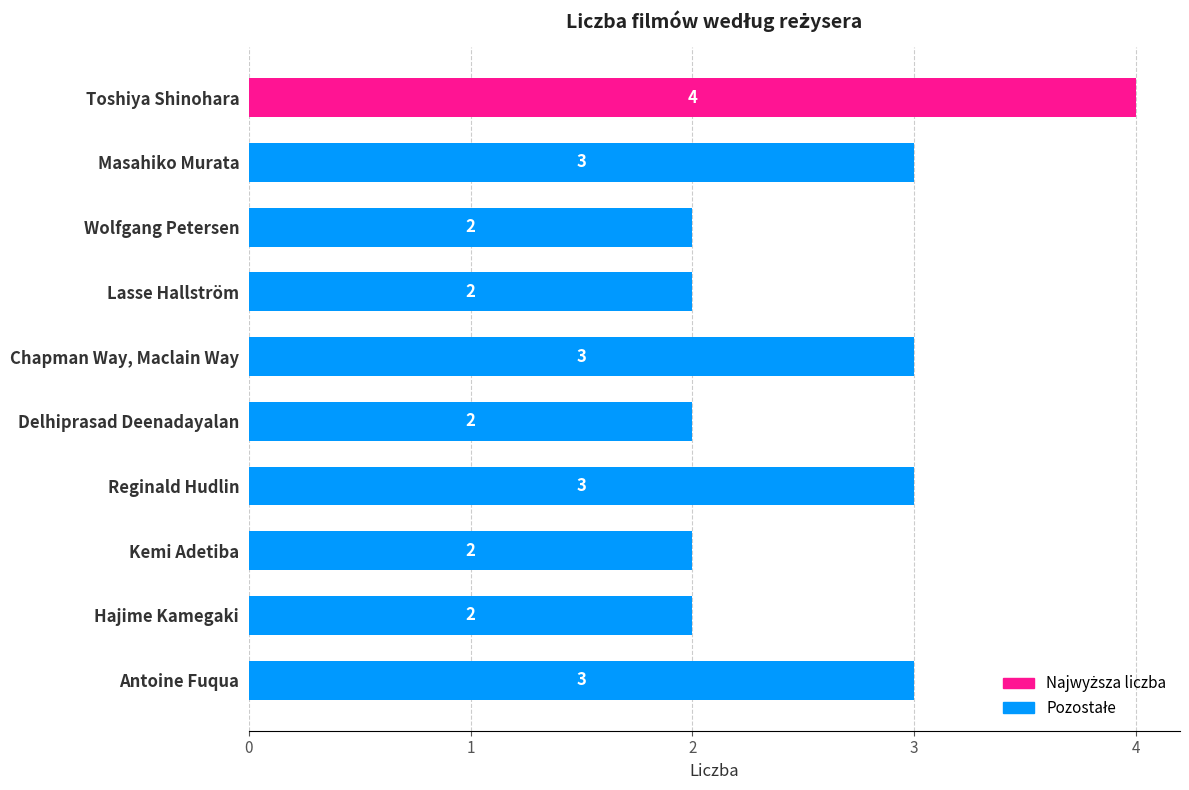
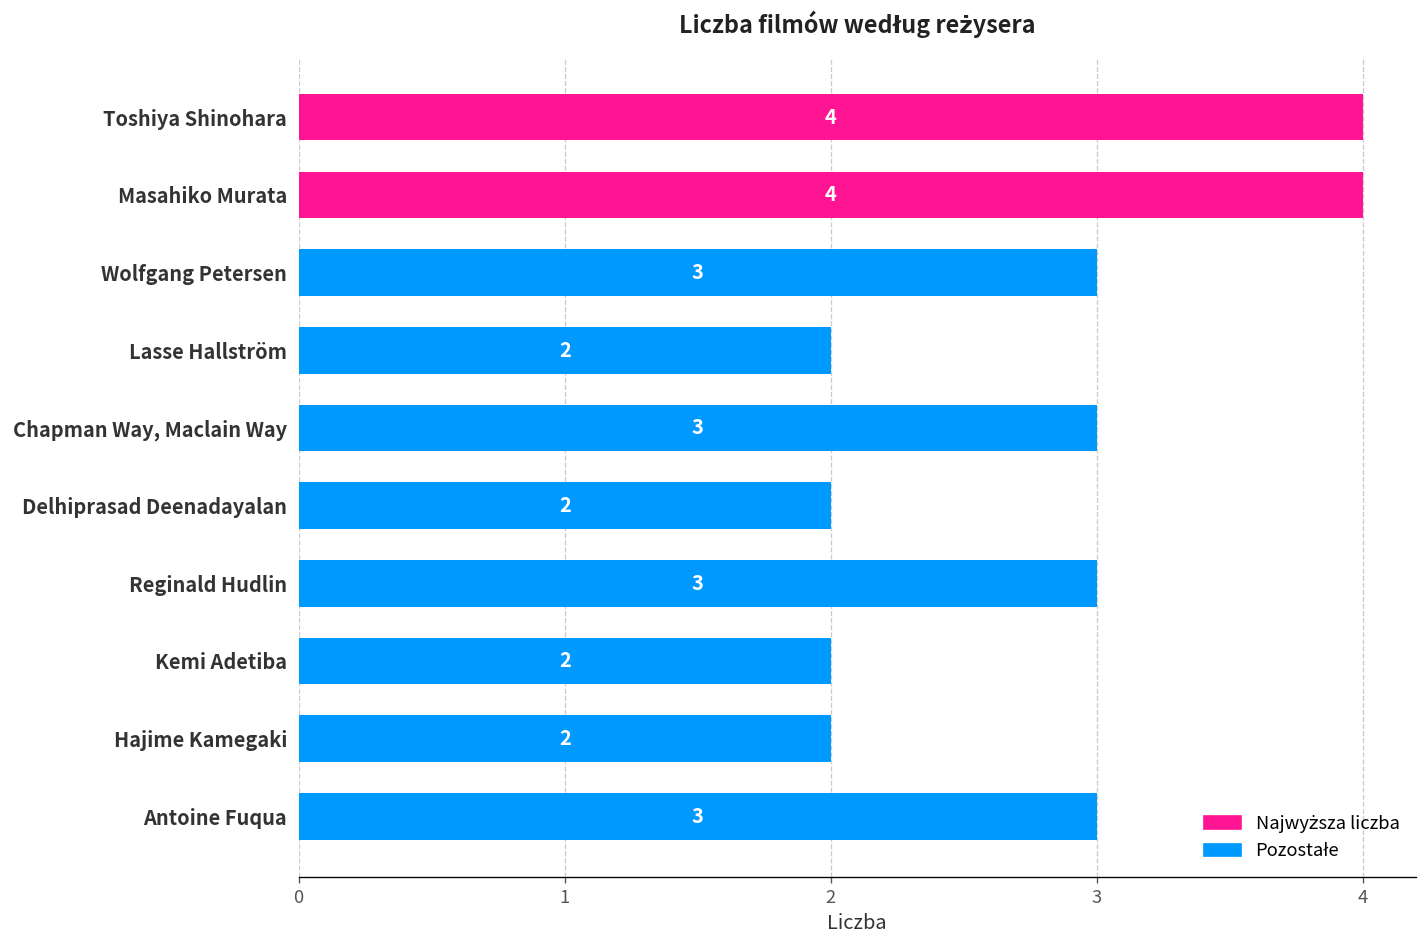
  {
    "Toshiya Shinohara": 4,
-   "Masahiko Murata": 3,
-   "Wolfgang Petersen": 2,
+   "Masahiko Murata": 4,
+   "Wolfgang Petersen": 3,
    "Lasse Hallström": 2,
    "Chapman Way, Maclain Way": 3,
    "Delhiprasad Deenadayalan": 2,
    "Reginald Hudlin": 3,
    "Kemi Adetiba": 2,
    "Hajime Kamegaki": 2,
    "Antoine Fuqua": 3
  }
